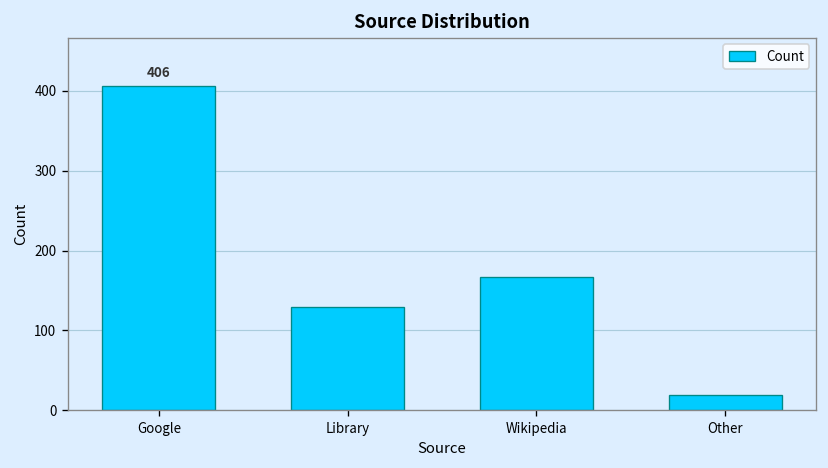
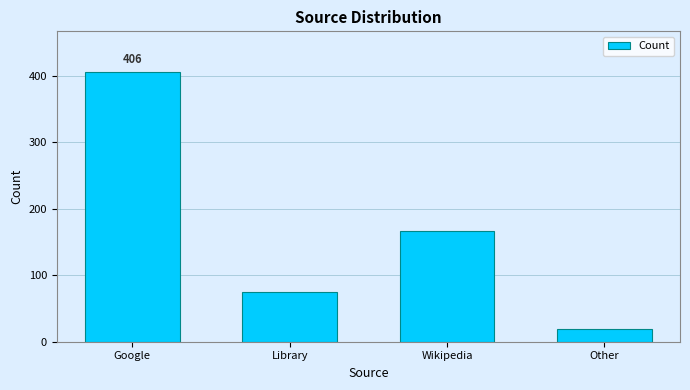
  {
-   "Library": 130,
+   "Library": 80,
    "Wikipedia": 170,
    "Other": 20
  }
